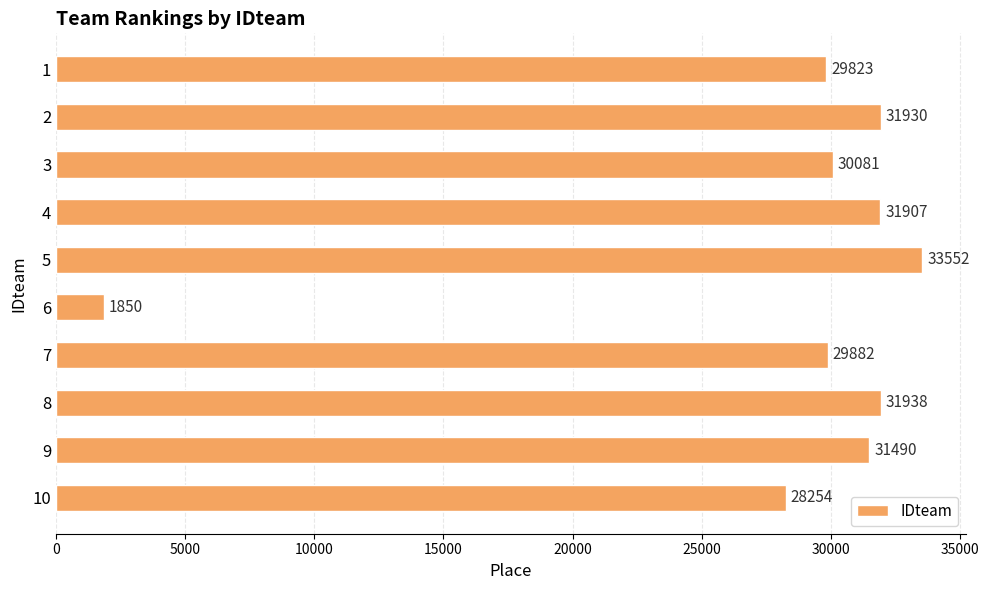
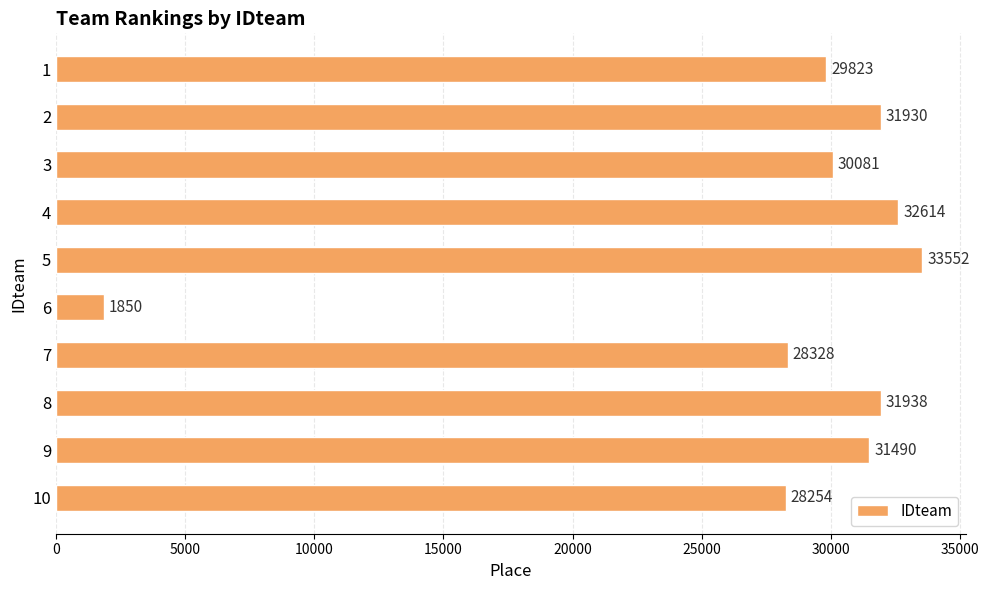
  {
    "1": 29823,
    "2": 31930,
    "3": 30081,
-   "4": 31907,
+   "4": 32614,
    "5": 33552,
    "6": 1850,
-   "7": 29882,
+   "7": 28328,
    "8": 31938,
    "9": 31490,
    "10": 28254
  }
